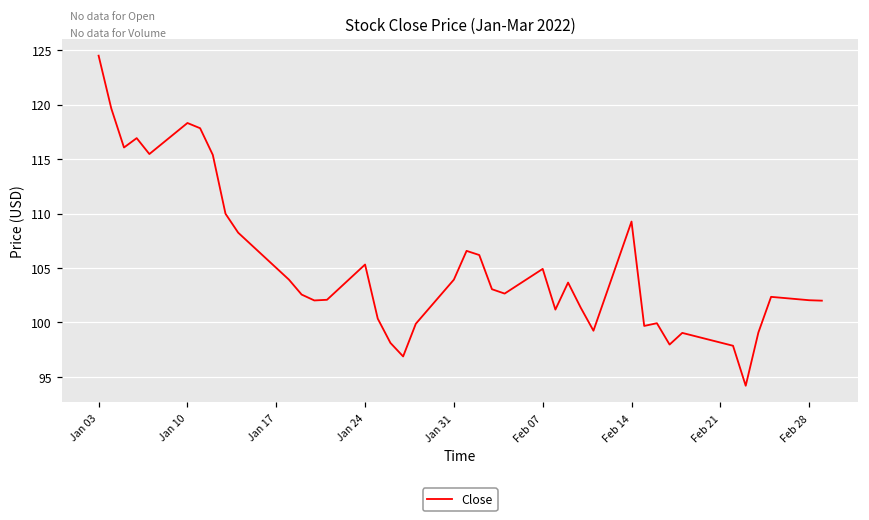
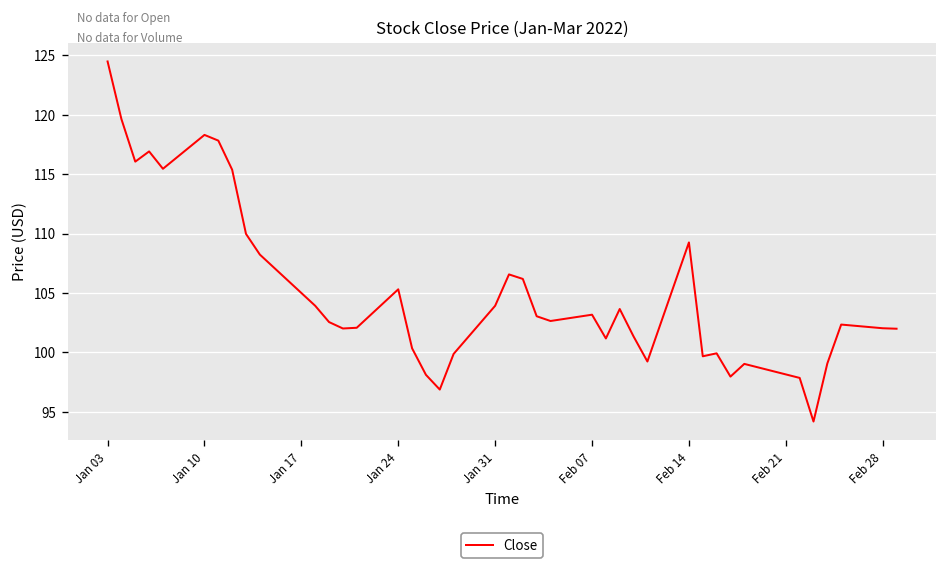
  {
    "Jan 03": 124,
    "Jan 10": 118,
    "Jan 24": 105,
    "Jan 31": 104,
-   "Feb 07": 105,
+   "Feb 07": 103,
    "Feb 14": 109,
    "Feb 28": 102
  }
